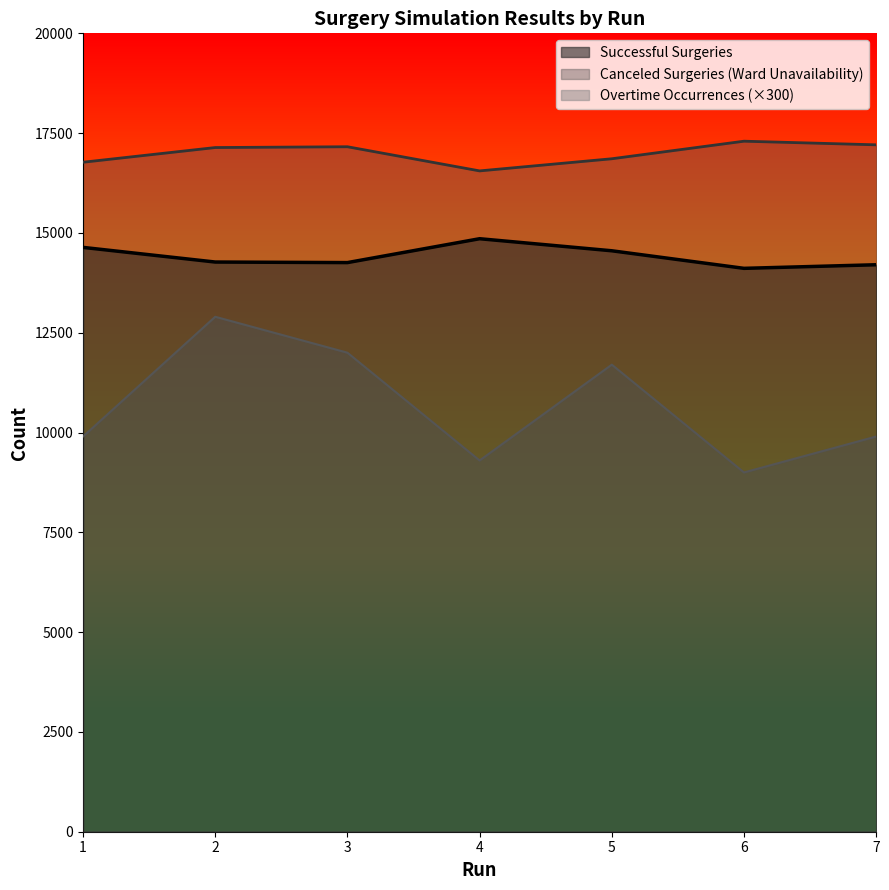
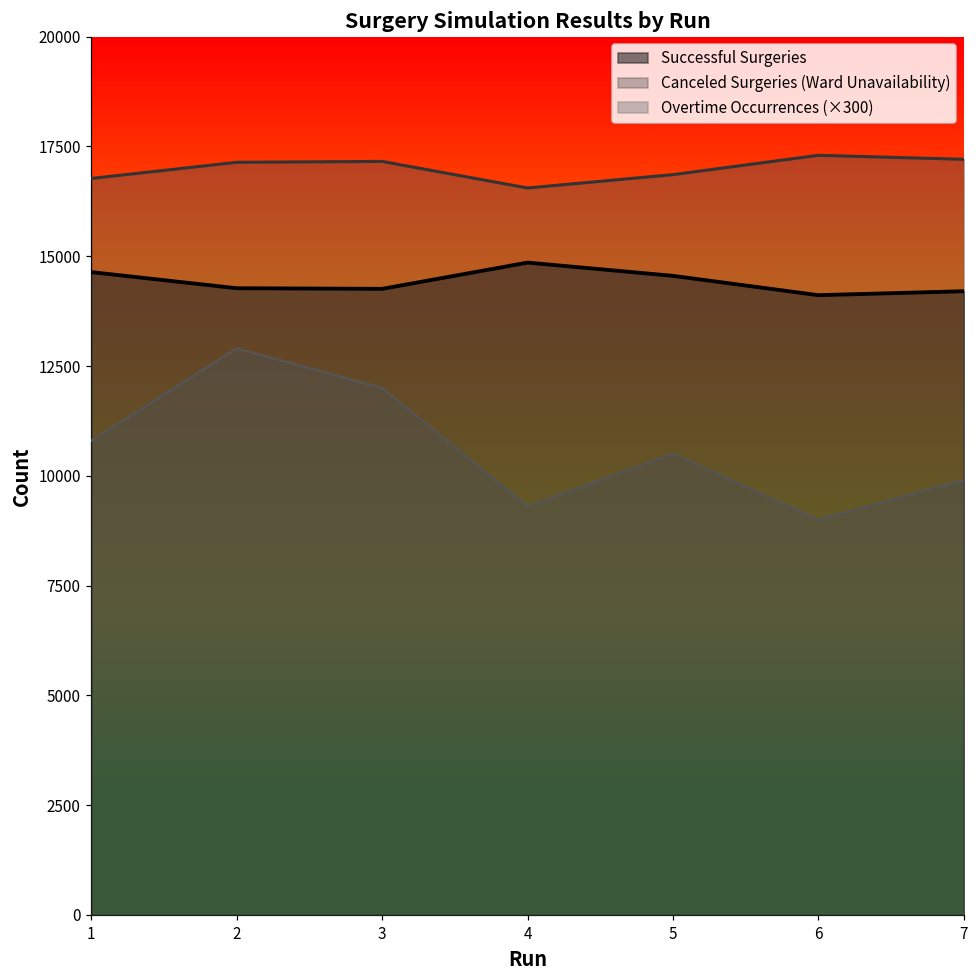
  {
    "Overtime Occurrences (×300)": {
-     "1": 9900,
+     "1": 10800,
      "2": 12900,
      "3": 12000,
      "4": 9300,
-     "5": 11700,
+     "5": 10500,
      "6": 9000,
      "7": 9900
    }
  }
